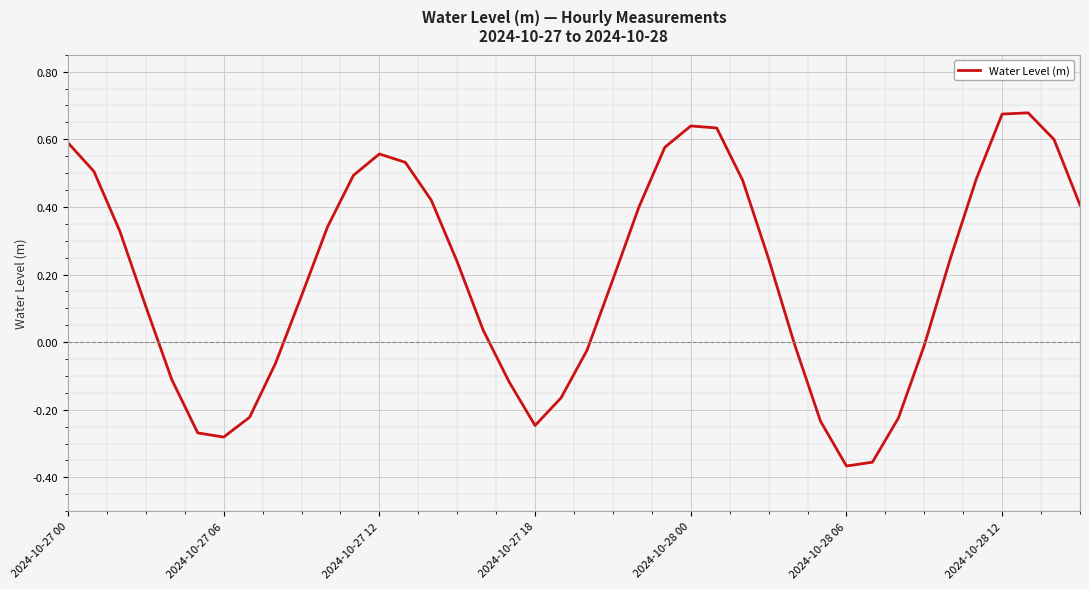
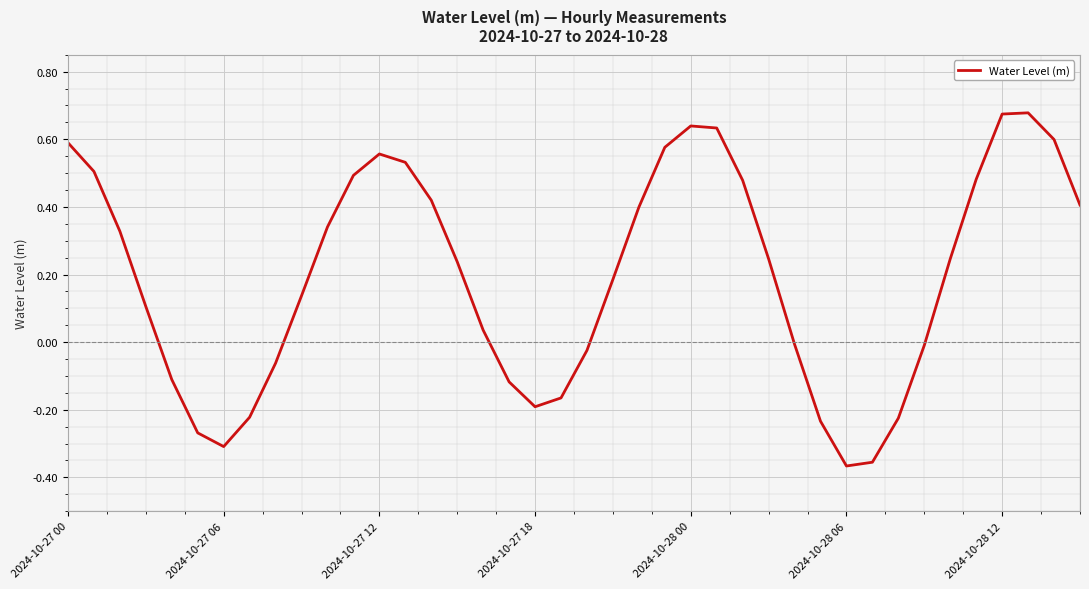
  {
    "2024-10-27 00": 0.59,
-   "2024-10-27 06": -0.28,
+   "2024-10-27 06": -0.31,
    "2024-10-27 12": 0.56,
-   "2024-10-27 18": -0.25,
+   "2024-10-27 18": -0.19,
    "2024-10-28 00": 0.64,
    "2024-10-28 06": -0.37,
    "2024-10-28 12": 0.67
  }
